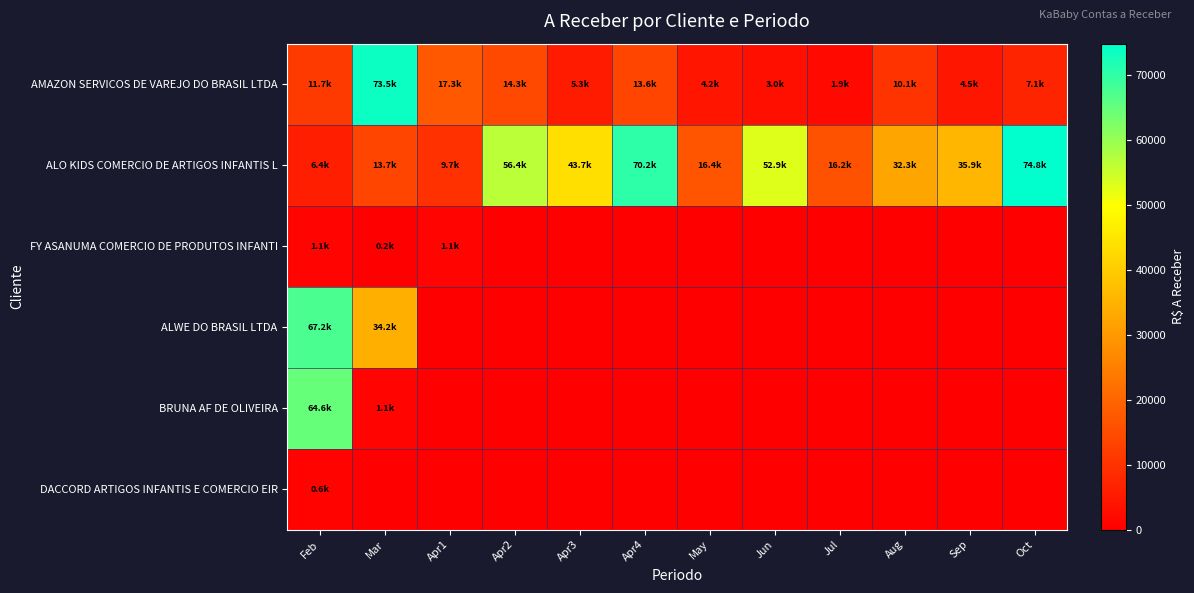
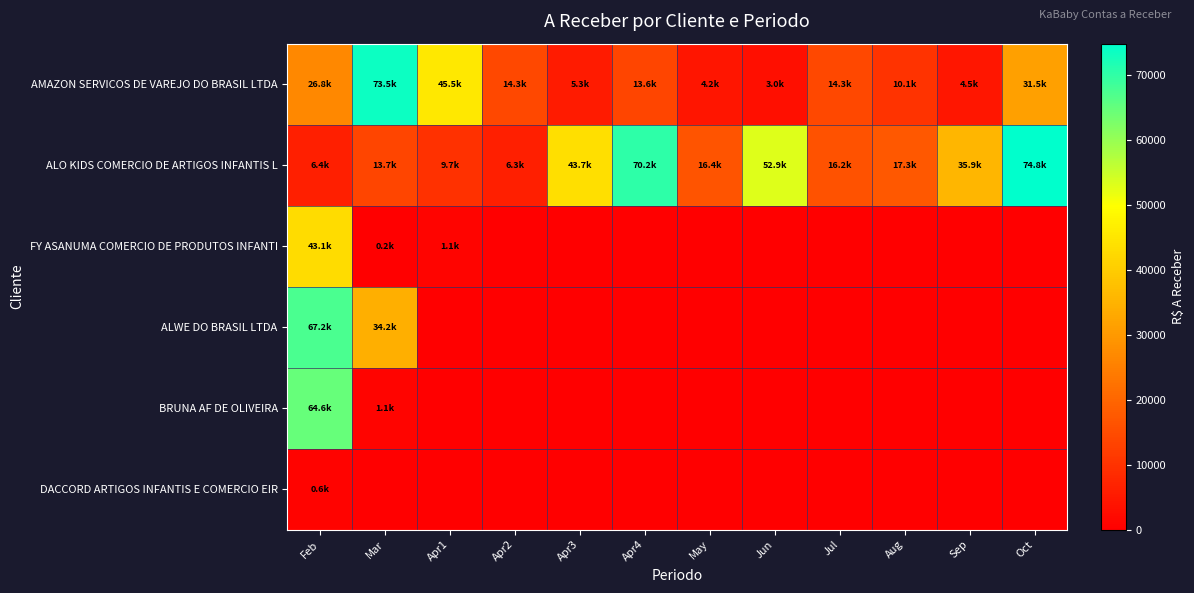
  {
    "AMAZON SERVICOS DE VAREJO DO BRASIL LTDA": {
-     "Feb": "11.7k",
+     "Feb": "26.8k",
      "Mar": "73.5k",
-     "Apr1": "17.3k",
+     "Apr1": "45.5k",
      "Apr2": "14.3k",
      "Apr3": "5.3k",
      "Apr4": "13.6k",
      "May": "4.2k",
      "Jun": "3.0k",
-     "Jul": "1.9k",
+     "Jul": "14.3k",
      "Aug": "10.1k",
      "Sep": "4.5k",
-     "Oct": "7.1k"
+     "Oct": "31.5k"
    },
    "ALO KIDS COMERCIO DE ARTIGOS INFANTIS L": {
      "Feb": "6.4k",
      "Mar": "13.7k",
      "Apr1": "9.7k",
-     "Apr2": "56.4k",
+     "Apr2": "6.3k",
      "Apr3": "43.7k",
      "Apr4": "70.2k",
      "May": "16.4k",
      "Jun": "52.9k",
      "Jul": "16.2k",
-     "Aug": "32.3k",
+     "Aug": "17.3k",
      "Sep": "35.9k",
      "Oct": "74.8k"
    },
    "FY ASANUMA COMERCIO DE PRODUTOS INFANTI": {
-     "Feb": "1.1k",
+     "Feb": "43.1k",
      "Mar": "0.2k",
      "Apr1": "1.1k"
    },
    "ALWE DO BRASIL LTDA": {
      "Feb": "67.2k",
      "Mar": "34.2k"
    },
    "BRUNA AF DE OLIVEIRA": {
      "Feb": "64.6k",
      "Mar": "1.1k"
    },
    "DACCORD ARTIGOS INFANTIS E COMERCIO EIR": {
      "Feb": "0.6k"
    }
  }
